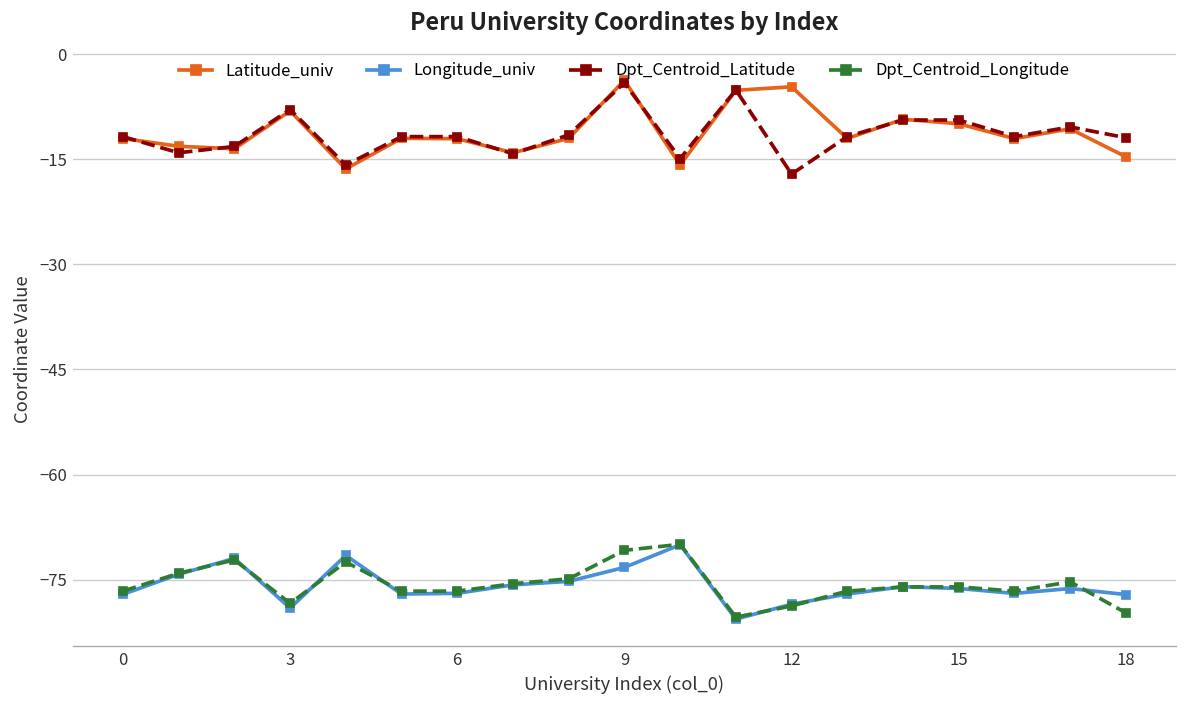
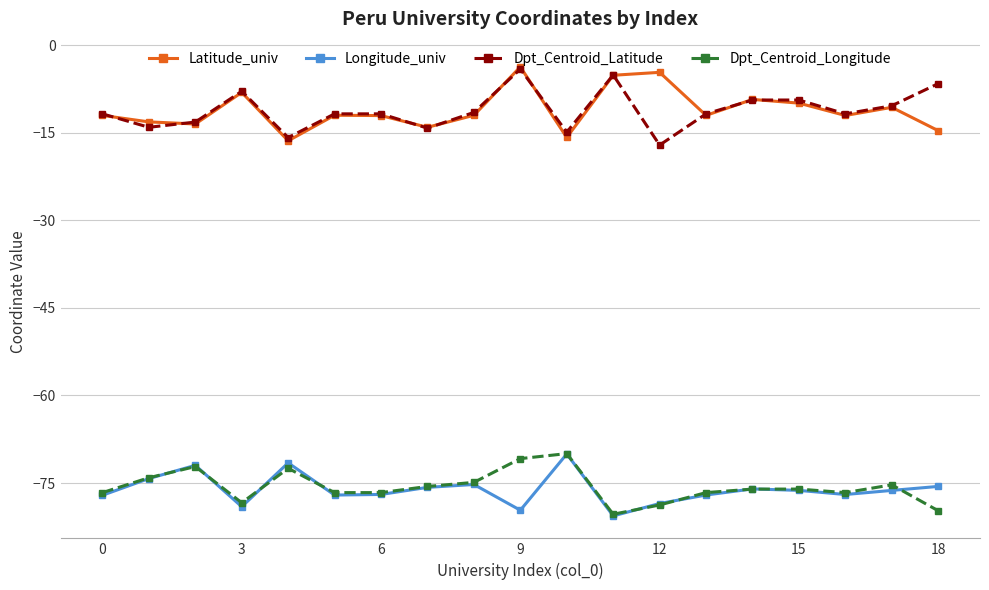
  {
    "Latitude_univ": {
      "12": -5,
      "15": -10,
      "18": -15
    },
    "Longitude_univ": {
      "0": -77,
      "3": -79,
-     "9": -73,
-     "18": -77
+     "9": -80,
+     "18": -76
    },
    "Dpt_Centroid_Latitude": {
      "12": -17,
      "15": -9,
-     "18": -12
+     "18": -7
    },
    "Dpt_Centroid_Longitude": {
      "0": -77,
      "3": -78,
      "9": -71,
      "18": -80
    }
  }
